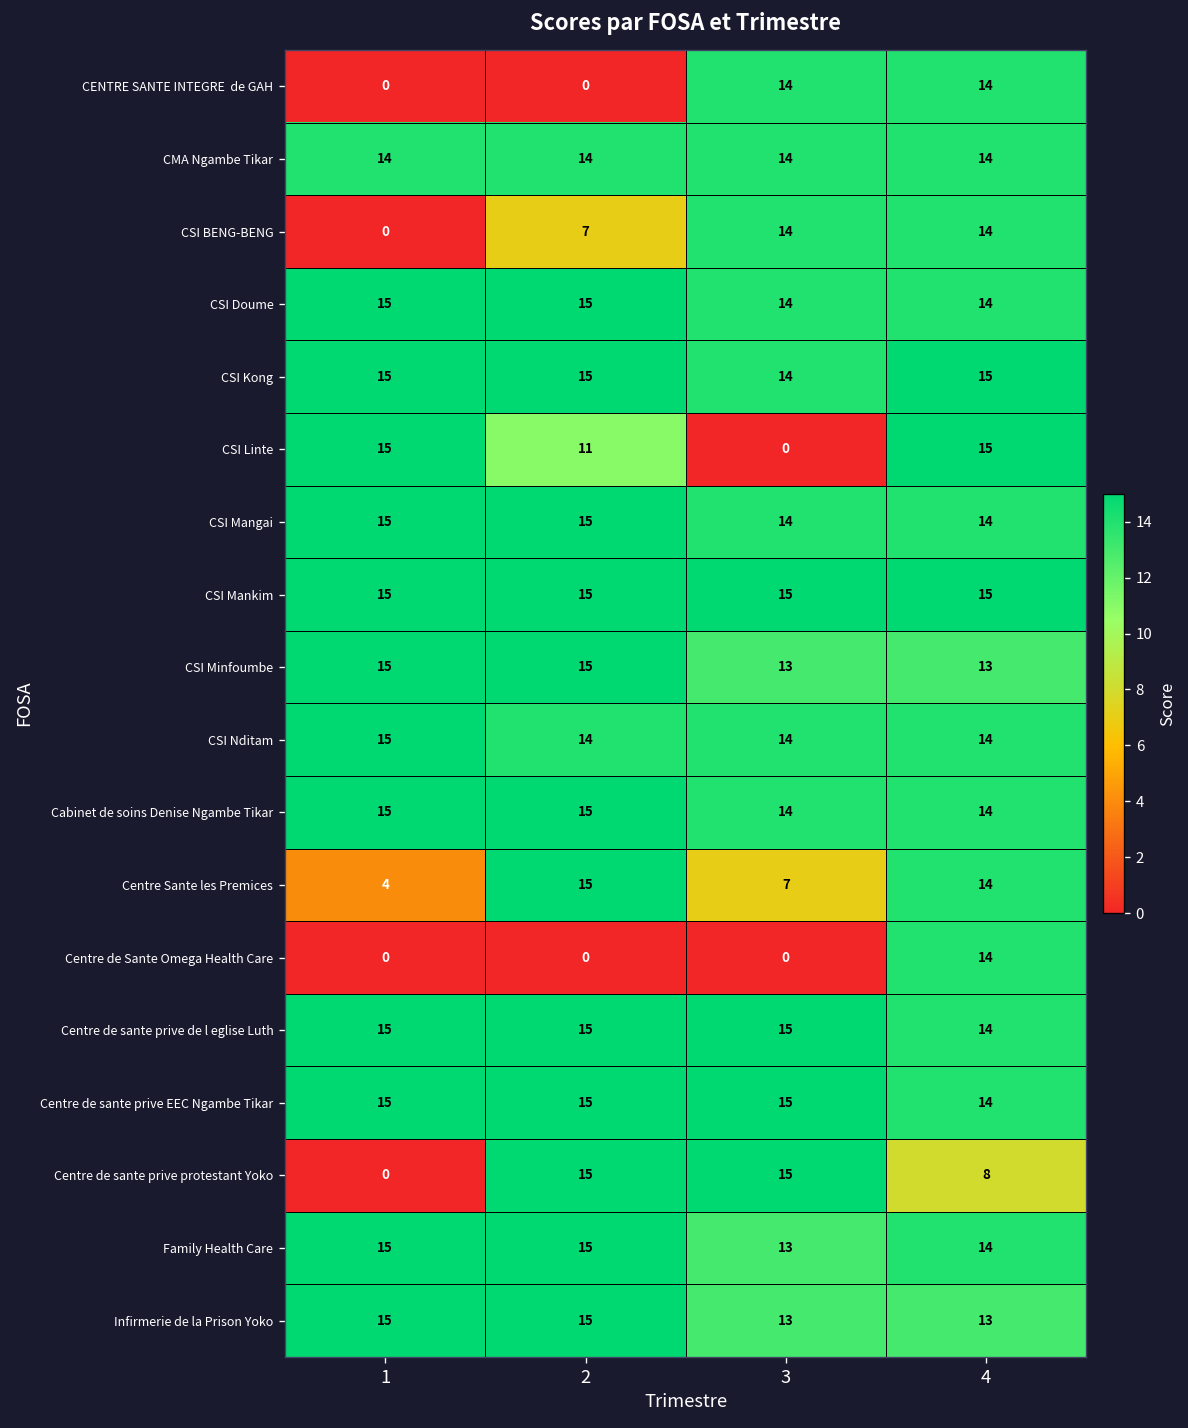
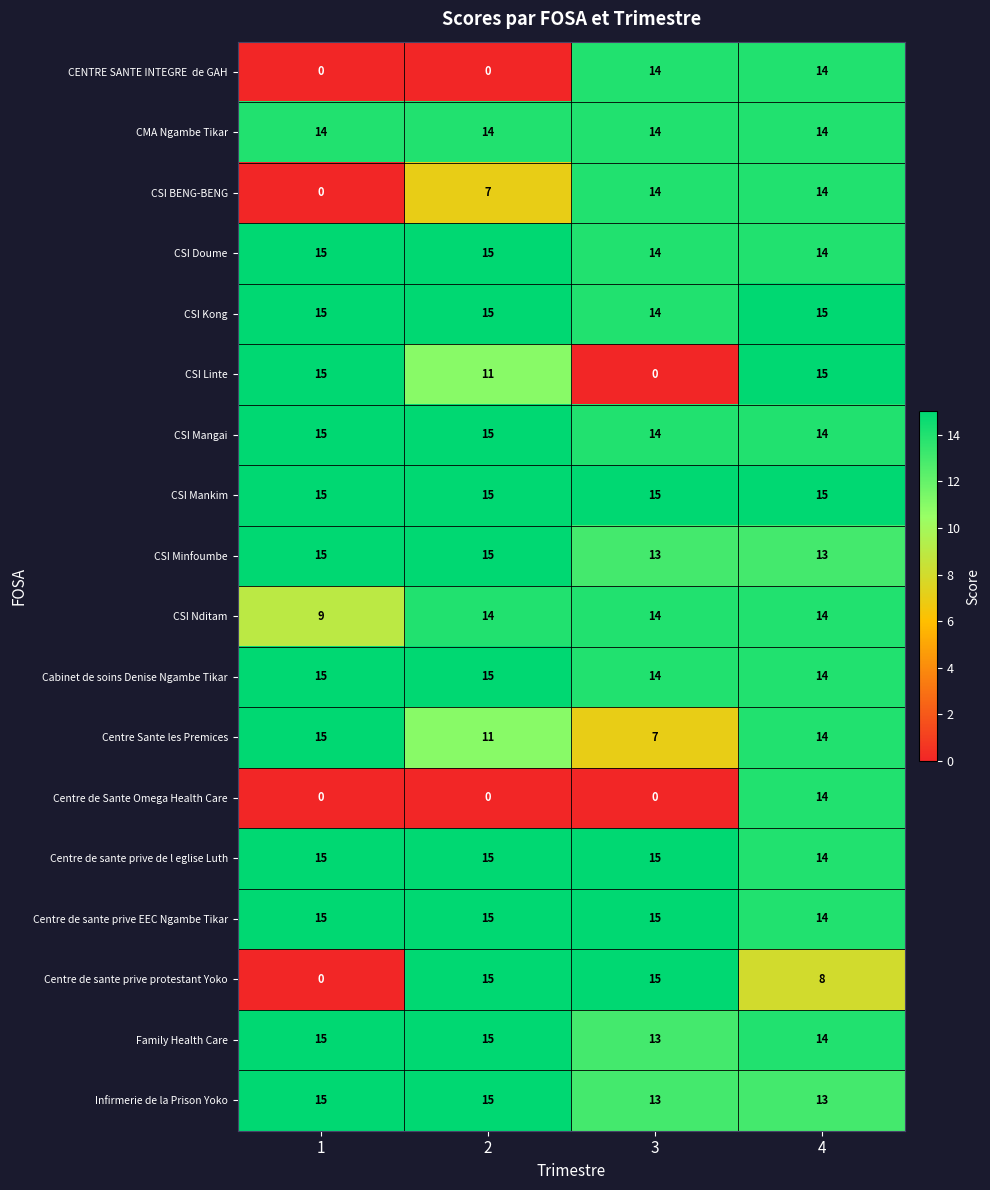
  {
    "CENTRE SANTE INTEGRE de GAH": {
      "1": 0,
      "2": 0,
      "3": 14,
      "4": 14
    },
    "CMA Ngambe Tikar": {
      "1": 14,
      "2": 14,
      "3": 14,
      "4": 14
    },
    "CSI BENG-BENG": {
      "1": 0,
      "2": 7,
      "3": 14,
      "4": 14
    },
    "CSI Doume": {
      "1": 15,
      "2": 15,
      "3": 14,
      "4": 14
    },
    "CSI Kong": {
      "1": 15,
      "2": 15,
      "3": 14,
      "4": 15
    },
    "CSI Linte": {
      "1": 15,
      "2": 11,
      "3": 0,
      "4": 15
    },
    "CSI Mangai": {
      "1": 15,
      "2": 15,
      "3": 14,
      "4": 14
    },
    "CSI Mankim": {
      "1": 15,
      "2": 15,
      "3": 15,
      "4": 15
    },
    "CSI Minfoumbe": {
      "1": 15,
      "2": 15,
      "3": 13,
      "4": 13
    },
    "CSI Nditam": {
-     "1": 15,
+     "1": 9,
      "2": 14,
      "3": 14,
      "4": 14
    },
    "Cabinet de soins Denise Ngambe Tikar": {
      "1": 15,
      "2": 15,
      "3": 14,
      "4": 14
    },
    "Centre Sante les Premices": {
-     "1": 4,
-     "2": 15,
+     "1": 15,
+     "2": 11,
      "3": 7,
      "4": 14
    },
    "Centre de Sante Omega Health Care": {
      "1": 0,
      "2": 0,
      "3": 0,
      "4": 14
    },
    "Centre de sante prive de l eglise Luth": {
      "1": 15,
      "2": 15,
      "3": 15,
      "4": 14
    },
    "Centre de sante prive EEC Ngambe Tikar": {
      "1": 15,
      "2": 15,
      "3": 15,
      "4": 14
    },
    "Centre de sante prive protestant Yoko": {
      "1": 0,
      "2": 15,
      "3": 15,
      "4": 8
    },
    "Family Health Care": {
      "1": 15,
      "2": 15,
      "3": 13,
      "4": 14
    },
    "Infirmerie de la Prison Yoko": {
      "1": 15,
      "2": 15,
      "3": 13,
      "4": 13
    }
  }
